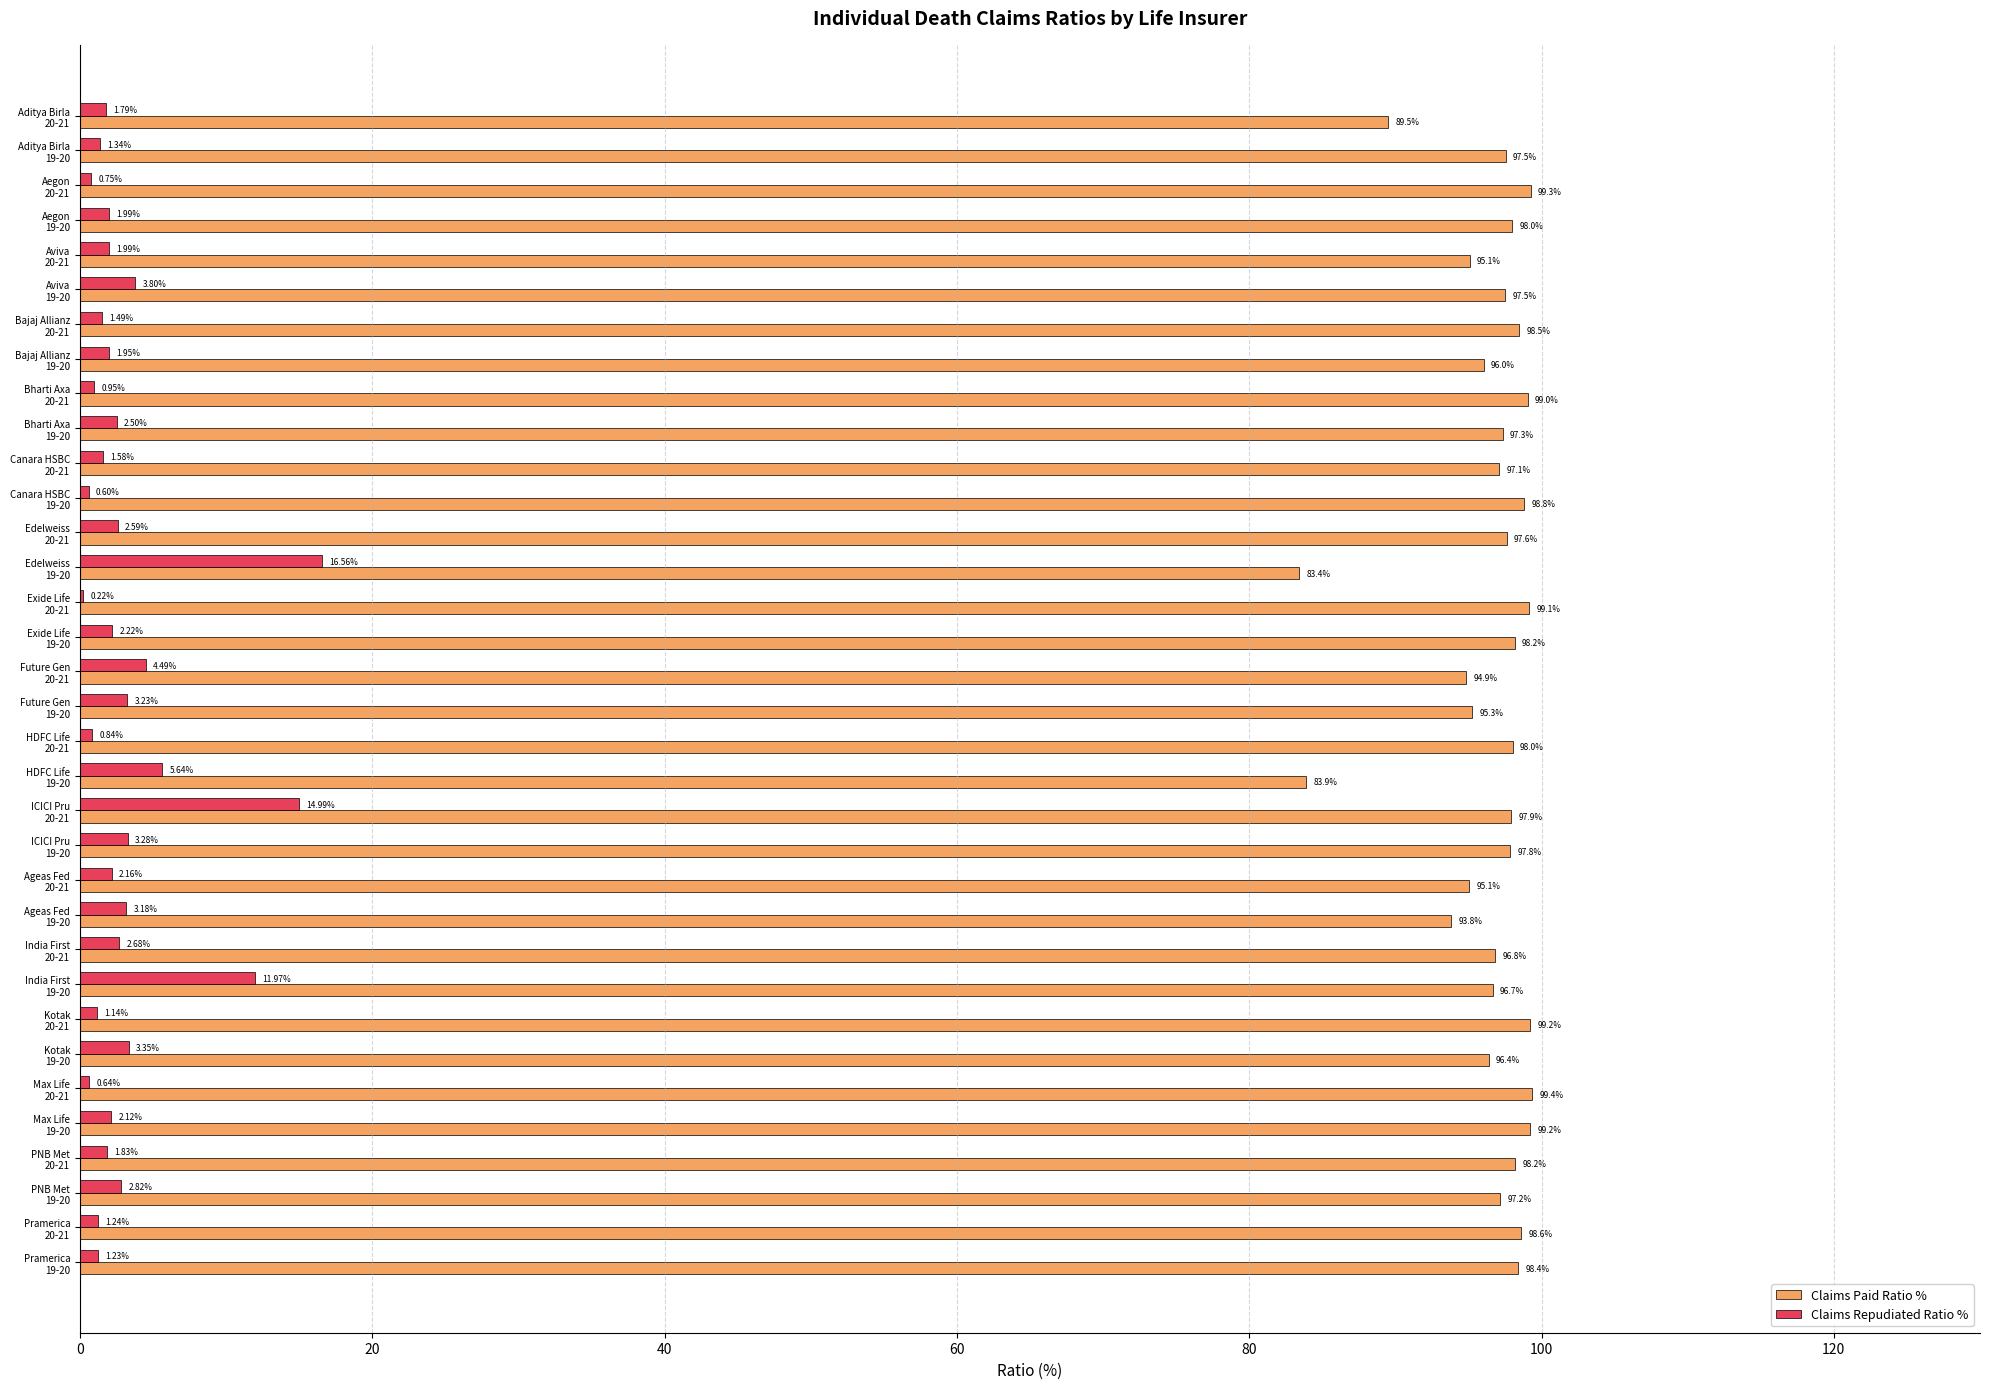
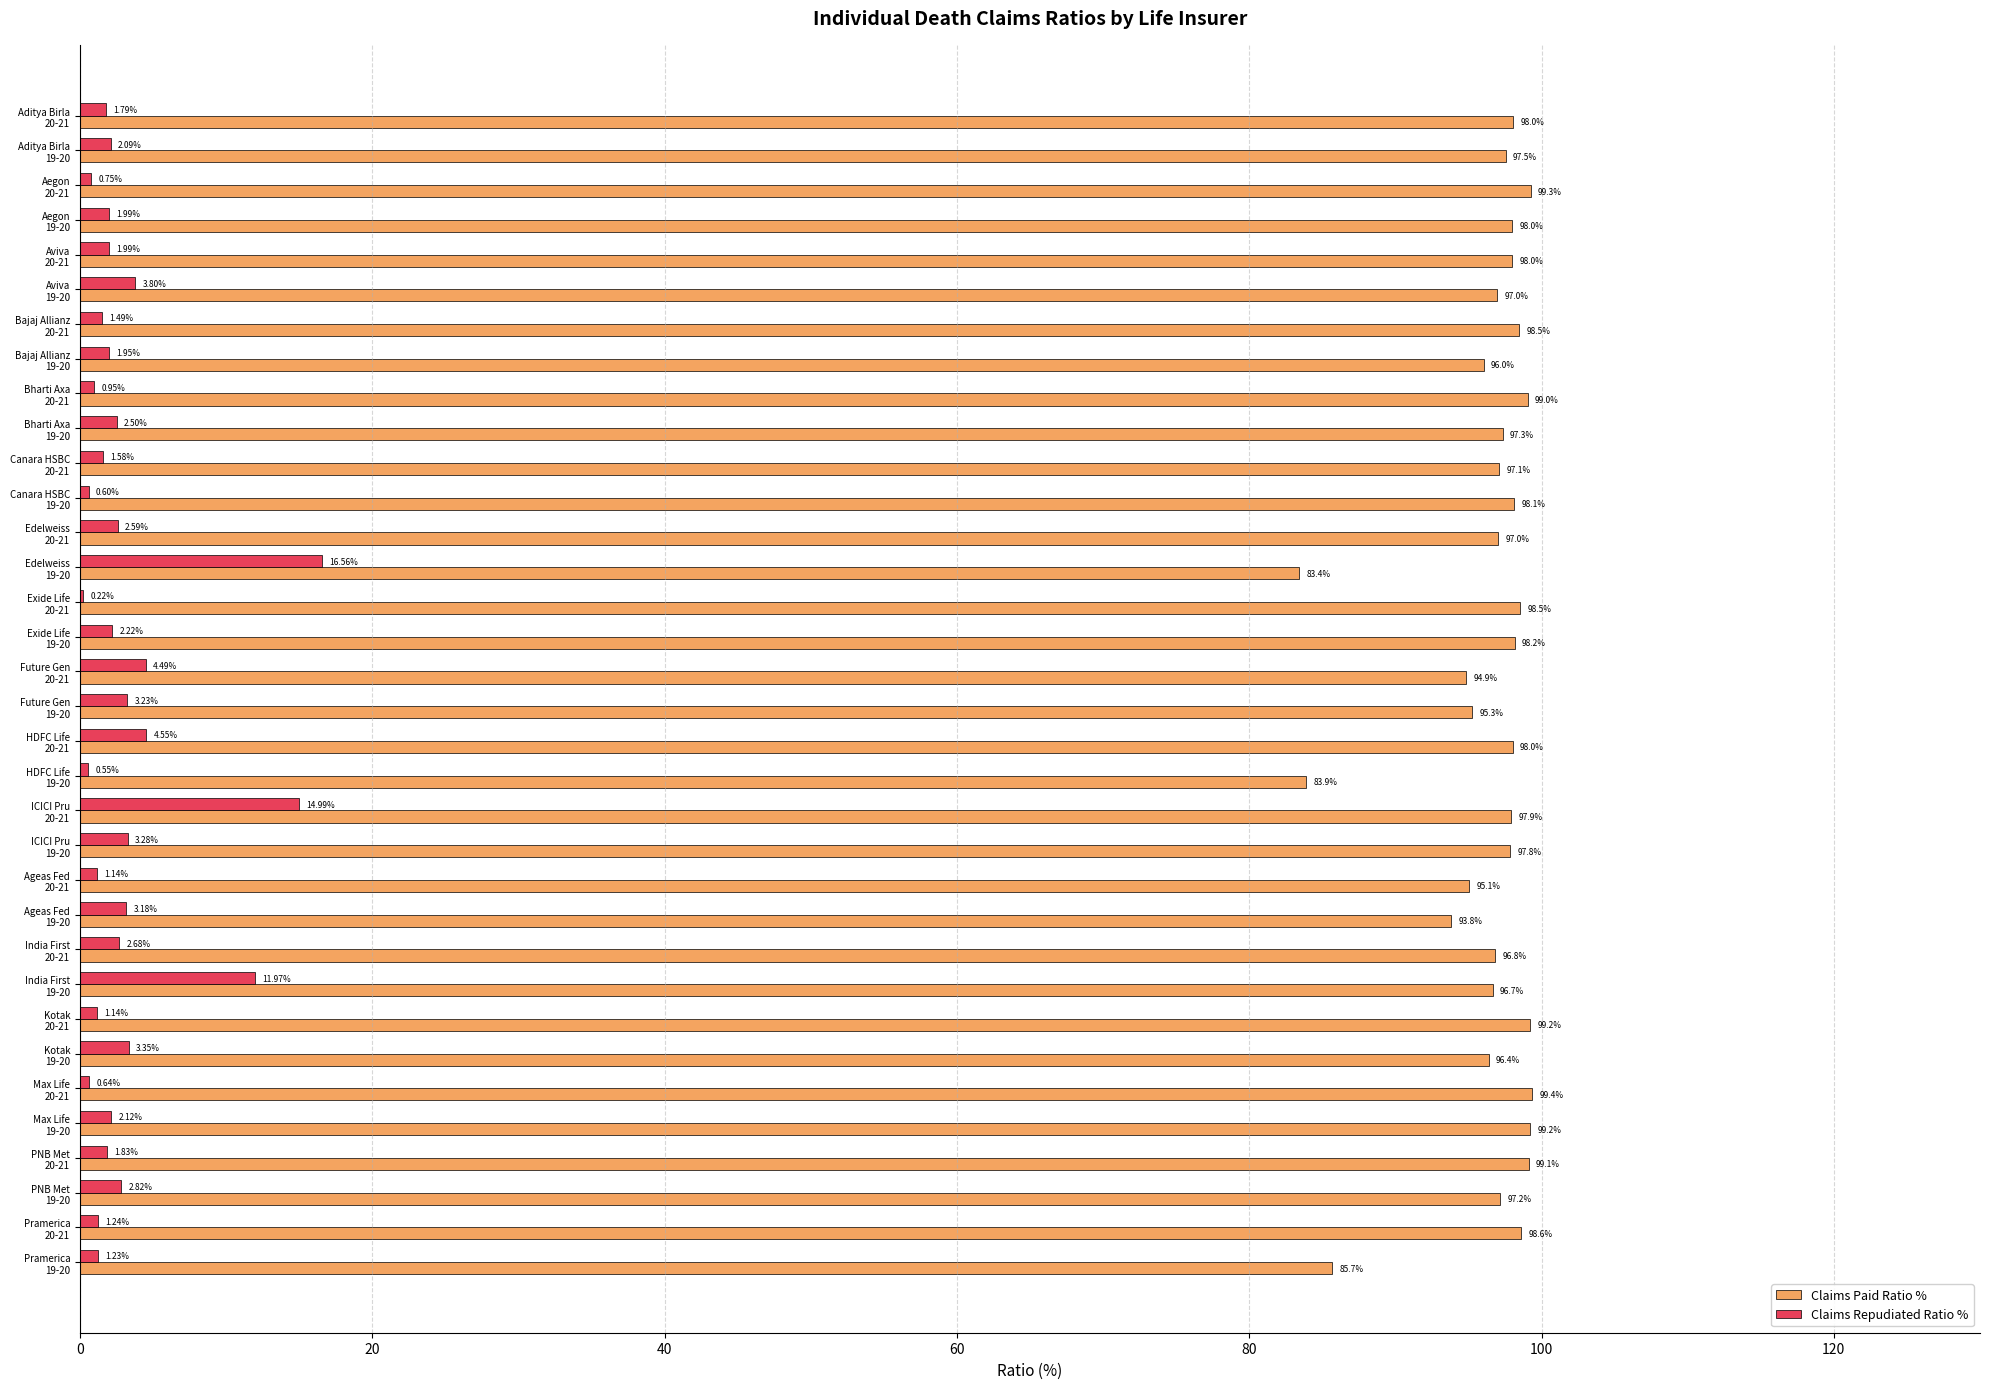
  {
    "Claims Paid Ratio %": {
-     "Aditya Birla 20-21": "89.5%",
+     "Aditya Birla 20-21": "98.0%",
      "Aditya Birla 19-20": "97.5%",
      "Aegon 20-21": "99.3%",
      "Aegon 19-20": "98.0%",
-     "Aviva 20-21": "95.1%",
-     "Aviva 19-20": "97.5%",
+     "Aviva 20-21": "98.0%",
+     "Aviva 19-20": "97.0%",
      "Bajaj Allianz 20-21": "98.5%",
      "Bajaj Allianz 19-20": "96.0%",
      "Bharti Axa 20-21": "99.0%",
      "Bharti Axa 19-20": "97.3%",
      "Canara HSBC 20-21": "97.1%",
-     "Canara HSBC 19-20": "98.8%",
-     "Edelweiss 20-21": "97.6%",
+     "Canara HSBC 19-20": "98.1%",
+     "Edelweiss 20-21": "97.0%",
      "Edelweiss 19-20": "83.4%",
-     "Exide Life 20-21": "99.1%",
+     "Exide Life 20-21": "98.5%",
      "Exide Life 19-20": "98.2%",
      "Future Gen 20-21": "94.9%",
      "Future Gen 19-20": "95.3%",
      "HDFC Life 20-21": "98.0%",
      "HDFC Life 19-20": "83.9%",
      "ICICI Pru 20-21": "97.9%",
      "ICICI Pru 19-20": "97.8%",
      "Ageas Fed 20-21": "95.1%",
      "Ageas Fed 19-20": "93.8%",
      "India First 20-21": "96.8%",
      "India First 19-20": "96.7%",
      "Kotak 20-21": "99.2%",
      "Kotak 19-20": "96.4%",
      "Max Life 20-21": "99.4%",
      "Max Life 19-20": "99.2%",
-     "PNB Met 20-21": "98.2%",
+     "PNB Met 20-21": "99.1%",
      "PNB Met 19-20": "97.2%",
      "Pramerica 20-21": "98.6%",
-     "Pramerica 19-20": "98.4%"
+     "Pramerica 19-20": "85.7%"
    },
    "Claims Repudiated Ratio %": {
      "Aditya Birla 20-21": "1.79%",
-     "Aditya Birla 19-20": "1.34%",
+     "Aditya Birla 19-20": "2.09%",
      "Aegon 20-21": "0.75%",
      "Aegon 19-20": "1.99%",
      "Aviva 20-21": "1.99%",
      "Aviva 19-20": "3.80%",
      "Bajaj Allianz 20-21": "1.49%",
      "Bajaj Allianz 19-20": "1.95%",
      "Bharti Axa 20-21": "0.95%",
      "Bharti Axa 19-20": "2.50%",
      "Canara HSBC 20-21": "1.58%",
      "Canara HSBC 19-20": "0.60%",
      "Edelweiss 20-21": "2.59%",
      "Edelweiss 19-20": "16.56%",
      "Exide Life 20-21": "0.22%",
      "Exide Life 19-20": "2.22%",
      "Future Gen 20-21": "4.49%",
      "Future Gen 19-20": "3.23%",
-     "HDFC Life 20-21": "0.84%",
-     "HDFC Life 19-20": "5.64%",
+     "HDFC Life 20-21": "4.55%",
+     "HDFC Life 19-20": "0.55%",
      "ICICI Pru 20-21": "14.99%",
      "ICICI Pru 19-20": "3.28%",
-     "Ageas Fed 20-21": "2.16%",
+     "Ageas Fed 20-21": "1.14%",
      "Ageas Fed 19-20": "3.18%",
      "India First 20-21": "2.68%",
      "India First 19-20": "11.97%",
      "Kotak 20-21": "1.14%",
      "Kotak 19-20": "3.35%",
      "Max Life 20-21": "0.64%",
      "Max Life 19-20": "2.12%",
      "PNB Met 20-21": "1.83%",
      "PNB Met 19-20": "2.82%",
      "Pramerica 20-21": "1.24%",
      "Pramerica 19-20": "1.23%"
    }
  }
